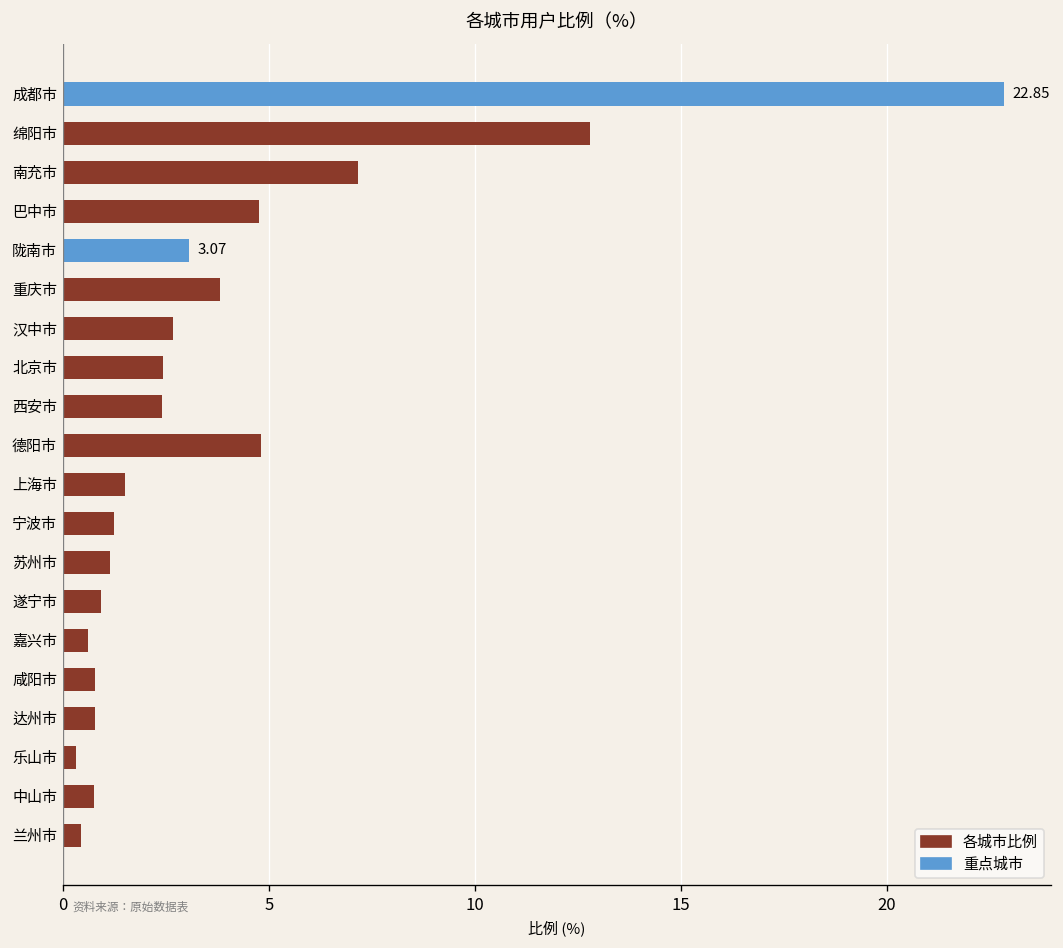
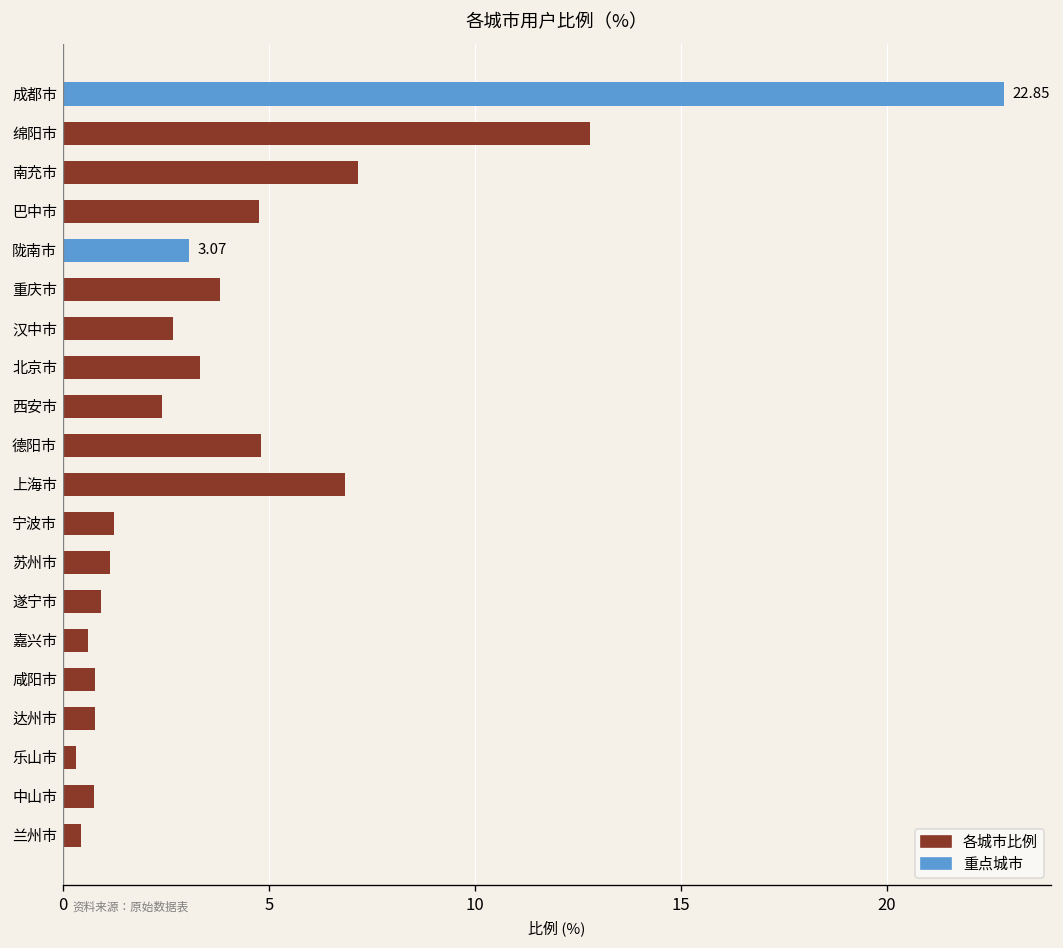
  {
    "绵阳市": 12.8,
    "南充市": 7.2,
    "巴中市": 4.8,
    "重庆市": 3.8,
    "汉中市": 2.7,
-   "北京市": 2.4,
+   "北京市": 3.3,
    "西安市": 2.4,
    "德阳市": 4.8,
-   "上海市": 1.5,
+   "上海市": 6.8,
    "宁波市": 1.3,
    "苏州市": 1.2,
    "遂宁市": 0.9,
    "嘉兴市": 0.6,
    "咸阳市": 0.8,
    "达州市": 0.8,
    "乐山市": 0.3,
    "中山市": 0.8,
    "兰州市": 0.4
  }
